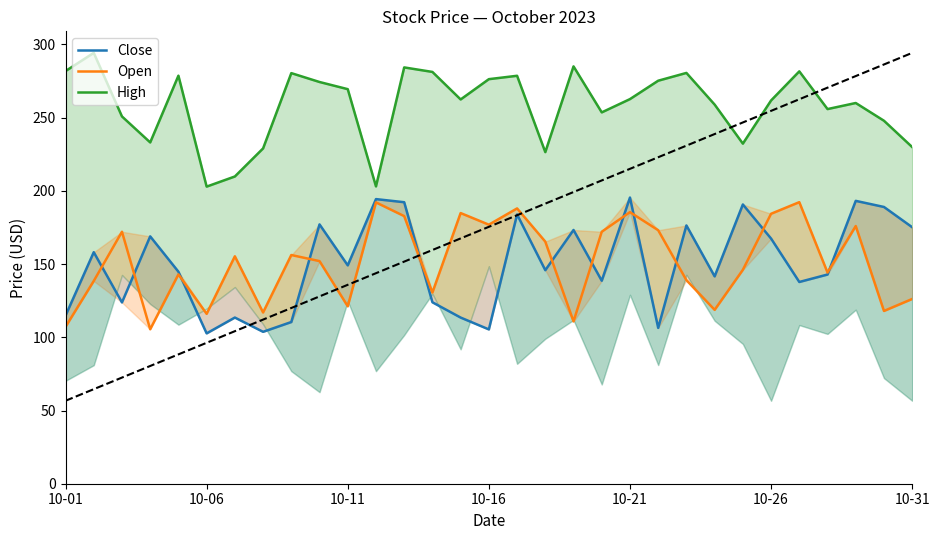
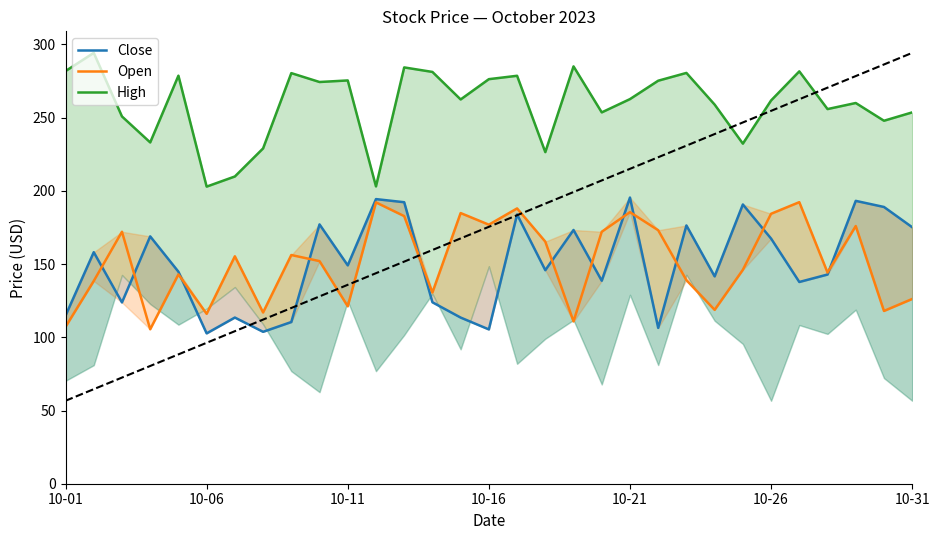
  {
    "High": {
      "10-01": 282,
      "10-06": 203,
-     "10-11": 269,
+     "10-11": 275,
      "10-16": 276,
      "10-21": 263,
      "10-26": 262,
-     "10-31": 230
+     "10-31": 254
    }
  }
